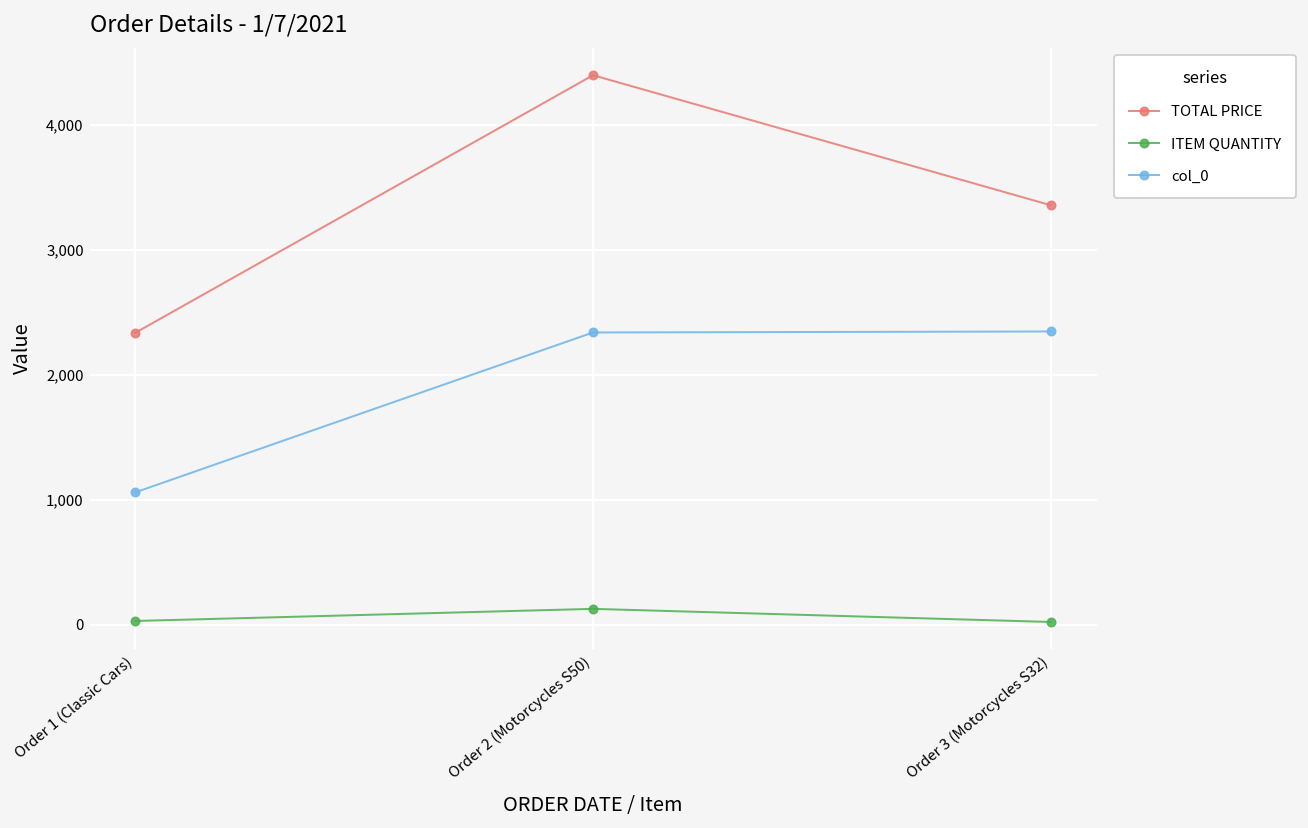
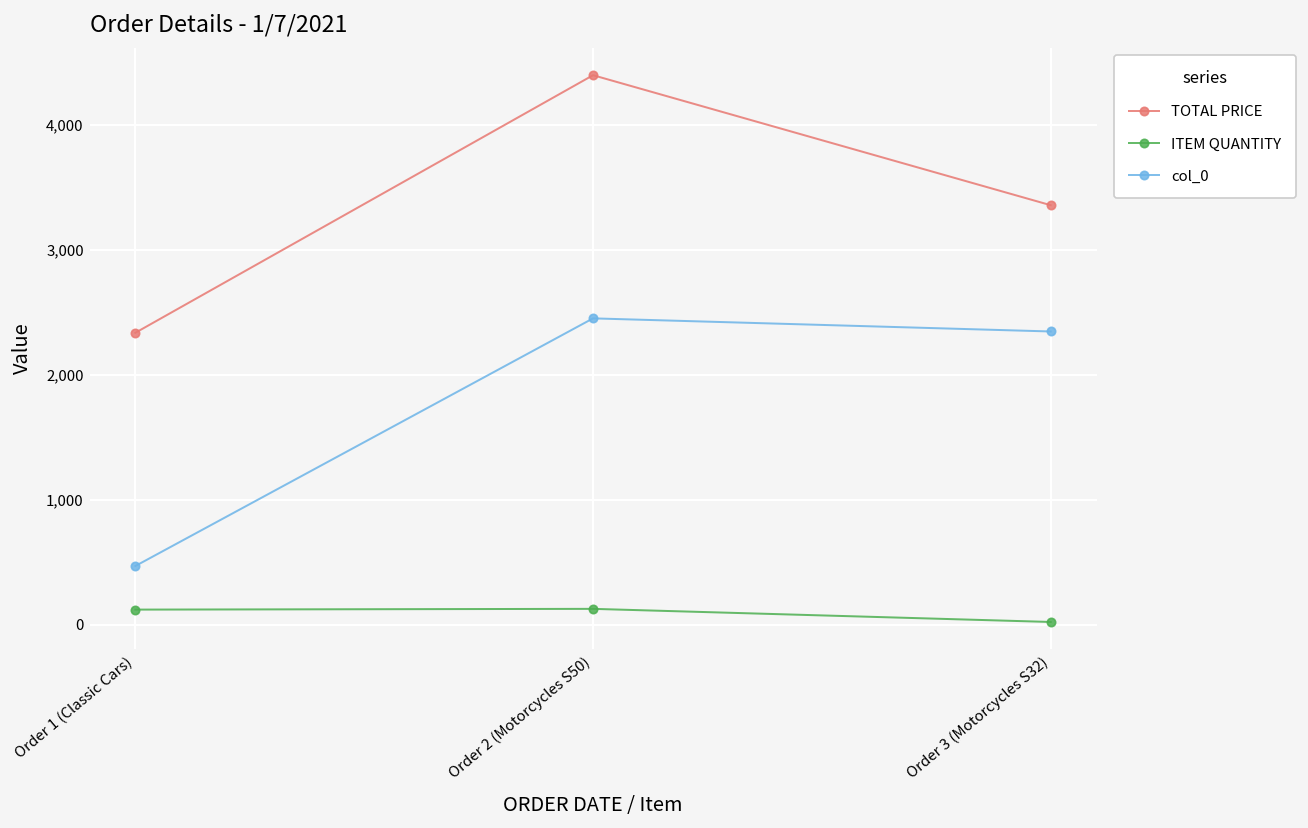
  {
    "TOTAL PRICE": {
      "Order 1 (Classic Cars)": "2,340",
      "Order 2 (Motorcycles S50)": "4,400",
      "Order 3 (Motorcycles S32)": "3,360"
    },
    "ITEM QUANTITY": {
-     "Order 1 (Classic Cars)": "30",
+     "Order 1 (Classic Cars)": "120",
      "Order 2 (Motorcycles S50)": "130",
      "Order 3 (Motorcycles S32)": "20"
    },
    "col_0": {
-     "Order 1 (Classic Cars)": "1,060",
-     "Order 2 (Motorcycles S50)": "2,340",
+     "Order 1 (Classic Cars)": "470",
+     "Order 2 (Motorcycles S50)": "2,450",
      "Order 3 (Motorcycles S32)": "2,350"
    }
  }
